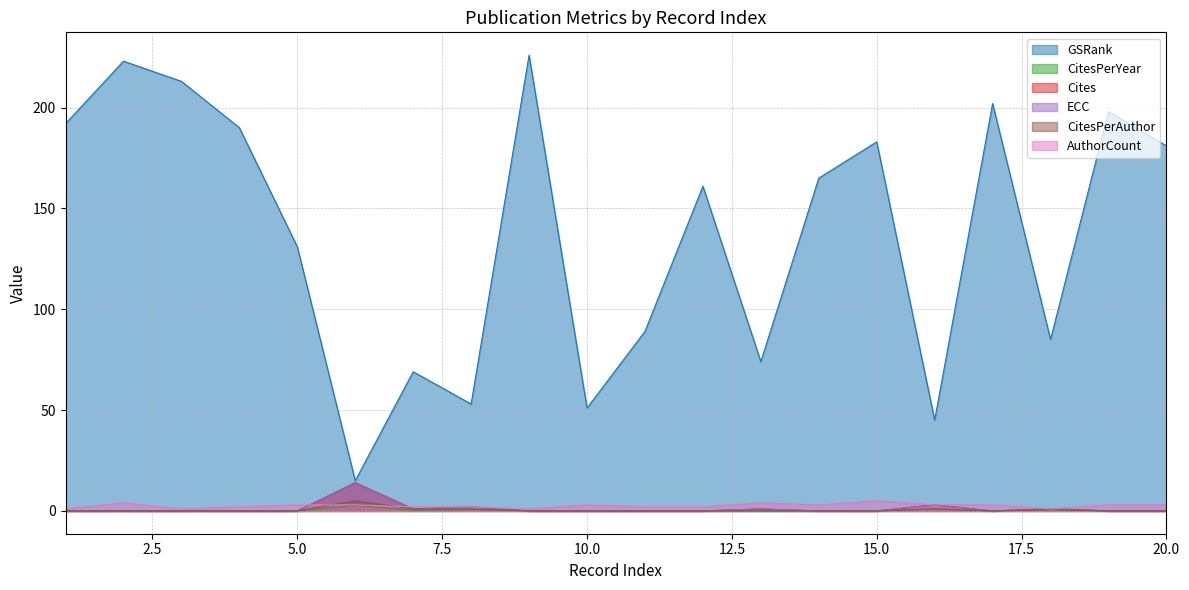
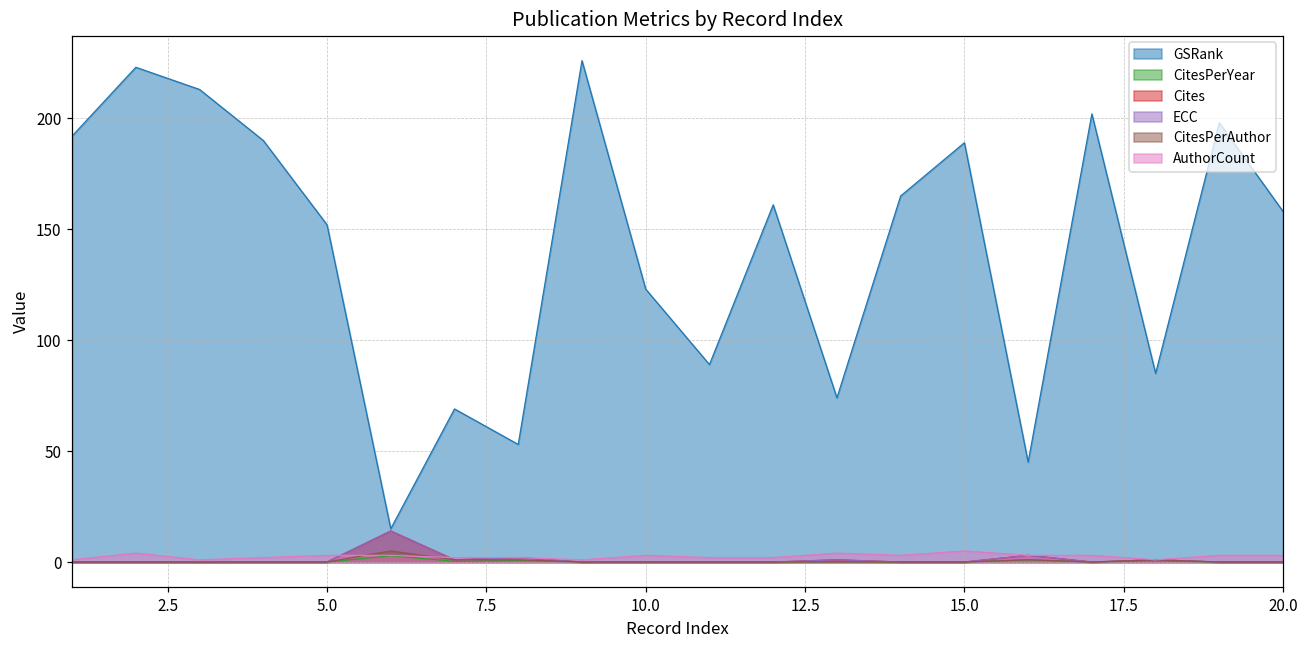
  {
    "GSRank": {
-     "5.0": 131,
-     "10.0": 51,
-     "15.0": 183,
-     "20.0": 181
+     "5.0": 152,
+     "10.0": 123,
+     "15.0": 189,
+     "20.0": 158
    }
  }
